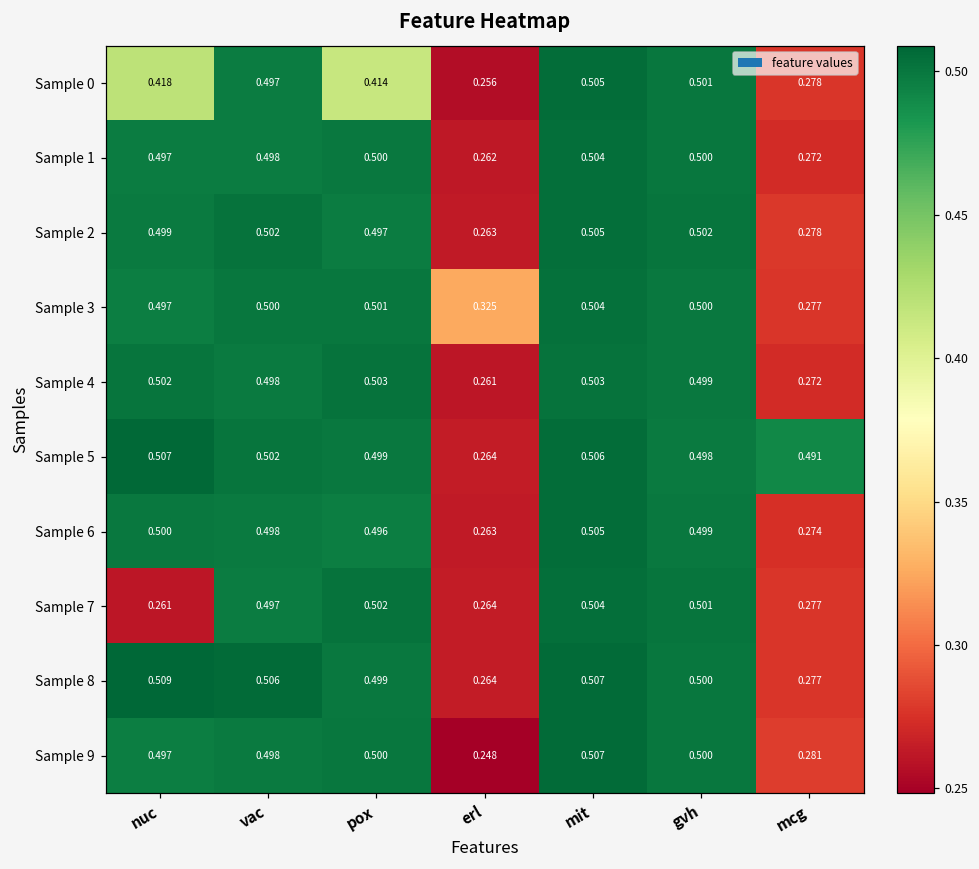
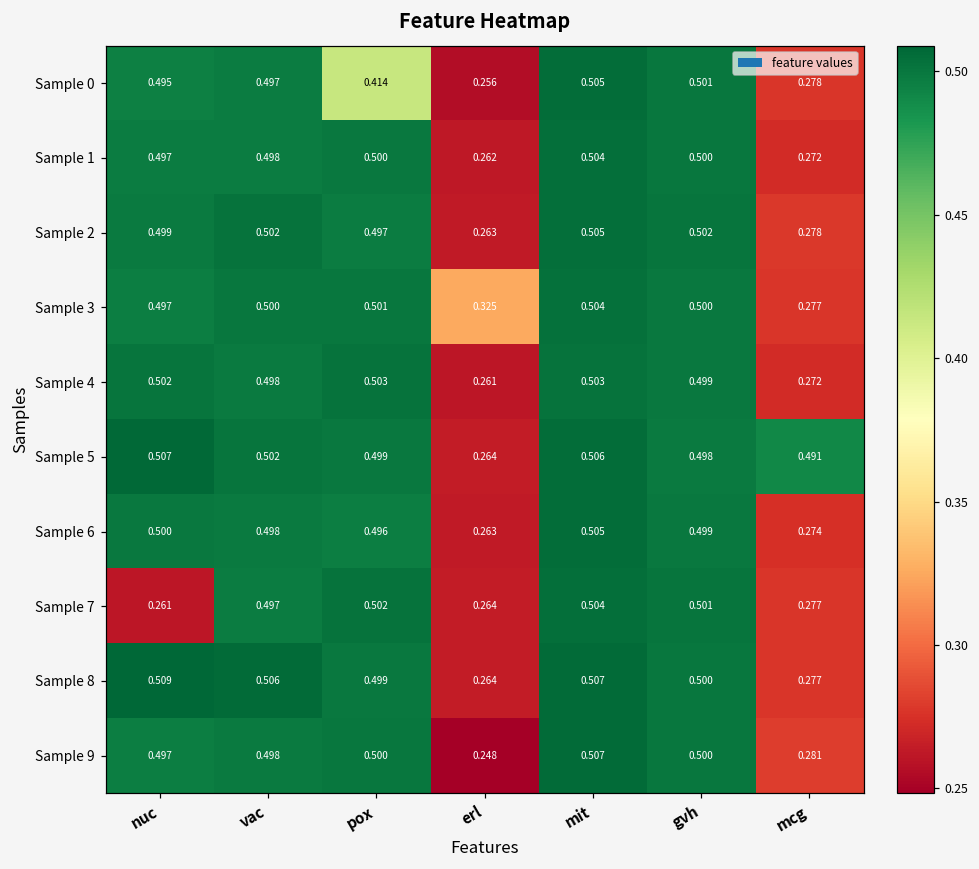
  {
    "Sample 0": {
-     "nuc": 0.418,
+     "nuc": 0.495,
      "vac": 0.497,
      "pox": 0.414,
      "erl": 0.256,
      "mit": 0.505,
      "gvh": 0.501,
      "mcg": 0.278
    },
    "Sample 1": {
      "nuc": 0.497,
      "vac": 0.498,
      "pox": 0.500,
      "erl": 0.262,
      "mit": 0.504,
      "gvh": 0.500,
      "mcg": 0.272
    },
    "Sample 2": {
      "nuc": 0.499,
      "vac": 0.502,
      "pox": 0.497,
      "erl": 0.263,
      "mit": 0.505,
      "gvh": 0.502,
      "mcg": 0.278
    },
    "Sample 3": {
      "nuc": 0.497,
      "vac": 0.500,
      "pox": 0.501,
      "erl": 0.325,
      "mit": 0.504,
      "gvh": 0.500,
      "mcg": 0.277
    },
    "Sample 4": {
      "nuc": 0.502,
      "vac": 0.498,
      "pox": 0.503,
      "erl": 0.261,
      "mit": 0.503,
      "gvh": 0.499,
      "mcg": 0.272
    },
    "Sample 5": {
      "nuc": 0.507,
      "vac": 0.502,
      "pox": 0.499,
      "erl": 0.264,
      "mit": 0.506,
      "gvh": 0.498,
      "mcg": 0.491
    },
    "Sample 6": {
      "nuc": 0.500,
      "vac": 0.498,
      "pox": 0.496,
      "erl": 0.263,
      "mit": 0.505,
      "gvh": 0.499,
      "mcg": 0.274
    },
    "Sample 7": {
      "nuc": 0.261,
      "vac": 0.497,
      "pox": 0.502,
      "erl": 0.264,
      "mit": 0.504,
      "gvh": 0.501,
      "mcg": 0.277
    },
    "Sample 8": {
      "nuc": 0.509,
      "vac": 0.506,
      "pox": 0.499,
      "erl": 0.264,
      "mit": 0.507,
      "gvh": 0.500,
      "mcg": 0.277
    },
    "Sample 9": {
      "nuc": 0.497,
      "vac": 0.498,
      "pox": 0.500,
      "erl": 0.248,
      "mit": 0.507,
      "gvh": 0.500,
      "mcg": 0.281
    }
  }
